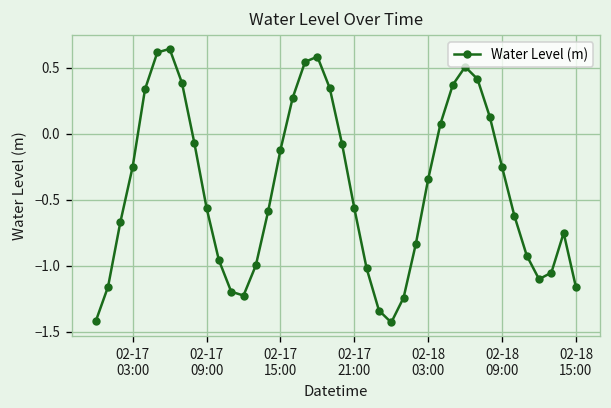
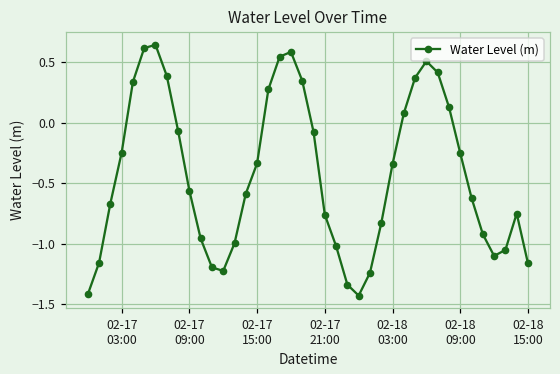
  {
    "02-17 03:00": -0.25,
    "02-17 09:00": -0.56,
-   "02-17 15:00": -0.12,
-   "02-17 21:00": -0.56,
+   "02-17 15:00": -0.34,
+   "02-17 21:00": -0.76,
    "02-18 03:00": -0.34,
    "02-18 09:00": -0.25,
    "02-18 15:00": -1.16
  }
